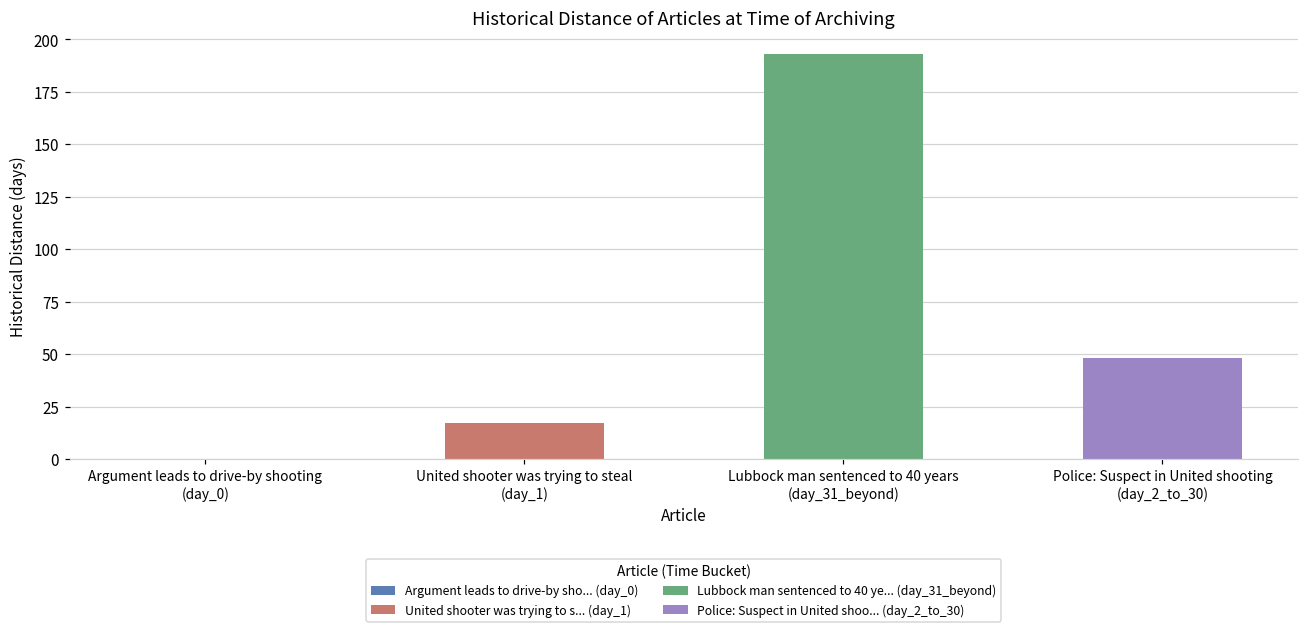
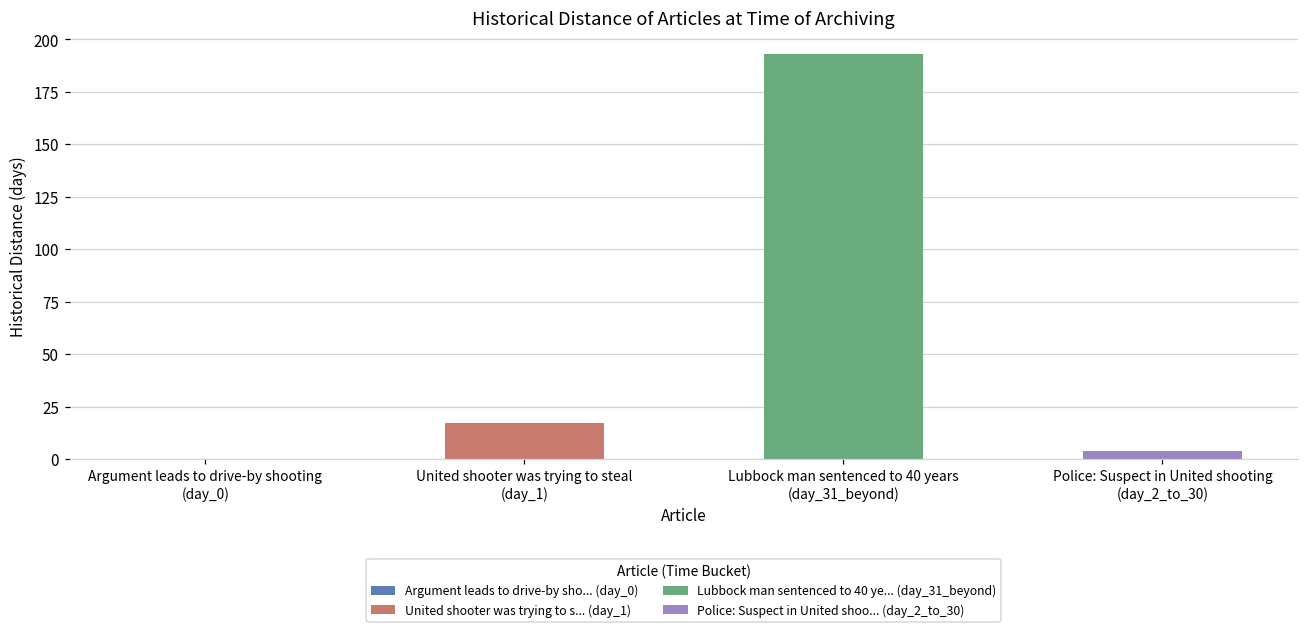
  {
    "Argument leads to drive-by shooting (day_0)": 0,
    "United shooter was trying to steal (day_1)": 17,
    "Lubbock man sentenced to 40 years (day_31_beyond)": 193,
-   "Police: Suspect in United shooting (day_2_to_30)": 48
+   "Police: Suspect in United shooting (day_2_to_30)": 4
  }
